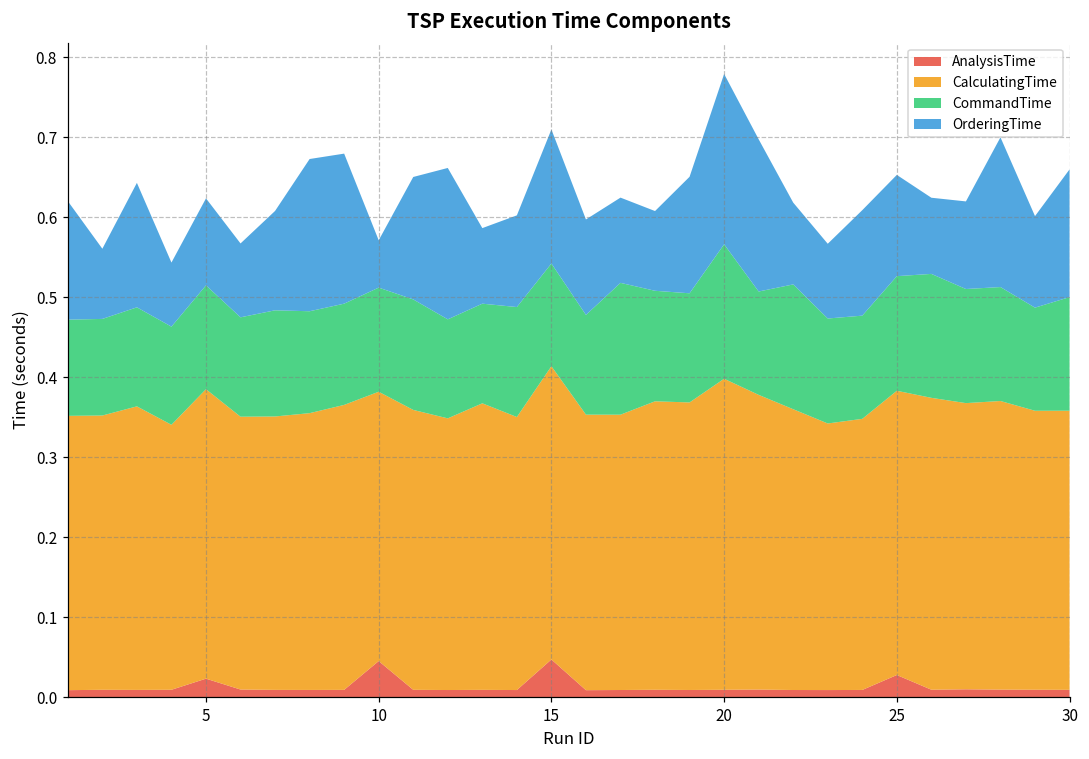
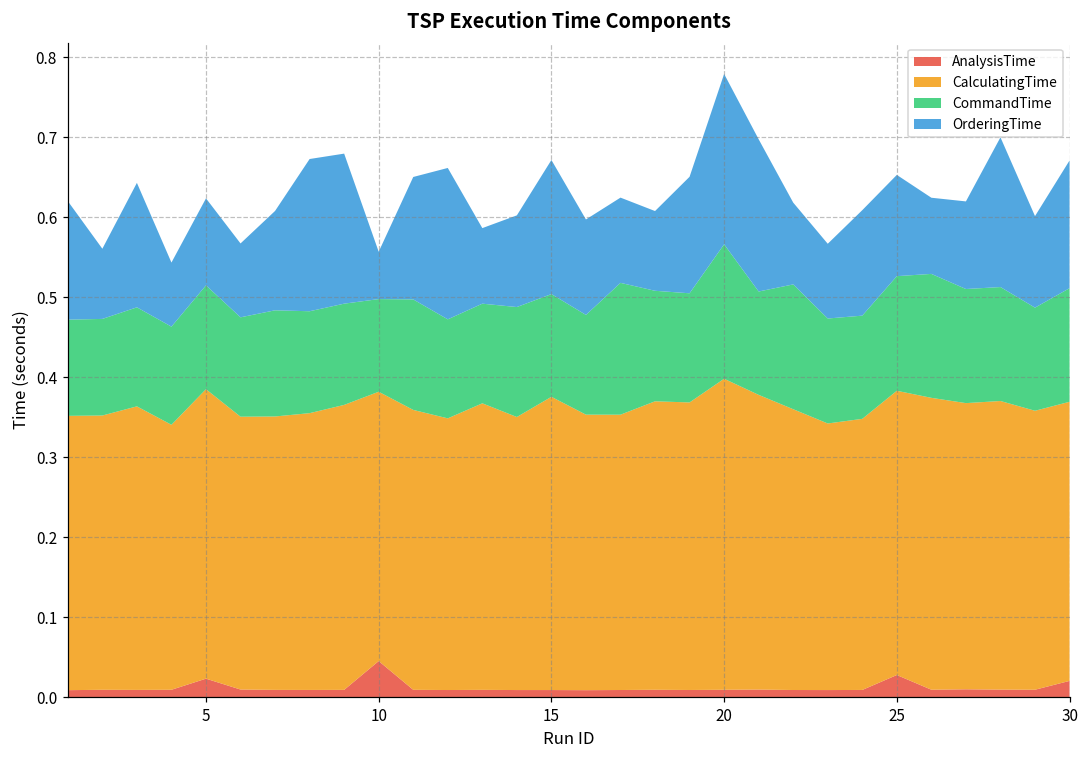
  {
    "AnalysisTime": {
      "5": 0.02,
      "10": 0.05,
-     "15": 0.05,
+     "15": 0.01,
      "20": 0.01,
      "25": 0.03,
-     "30": 0.01
+     "30": 0.02
    },
    "CalculatingTime": {
      "5": 0.36,
      "10": 0.34,
      "15": 0.37,
      "20": 0.39,
      "25": 0.36,
      "30": 0.35
    },
    "CommandTime": {
      "5": 0.13,
-     "10": 0.13,
+     "10": 0.12,
      "15": 0.13,
      "20": 0.17,
      "25": 0.14,
      "30": 0.14
    },
    "OrderingTime": {
      "5": 0.11,
      "10": 0.06,
      "15": 0.17,
      "20": 0.21,
      "25": 0.13,
      "30": 0.16
    }
  }
